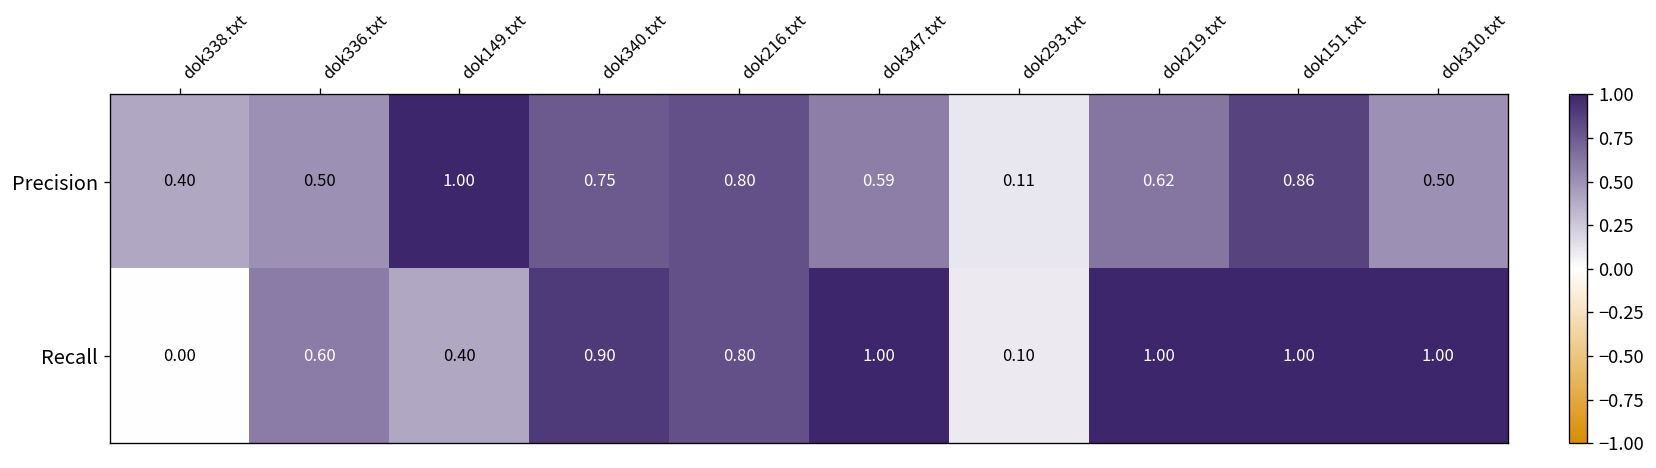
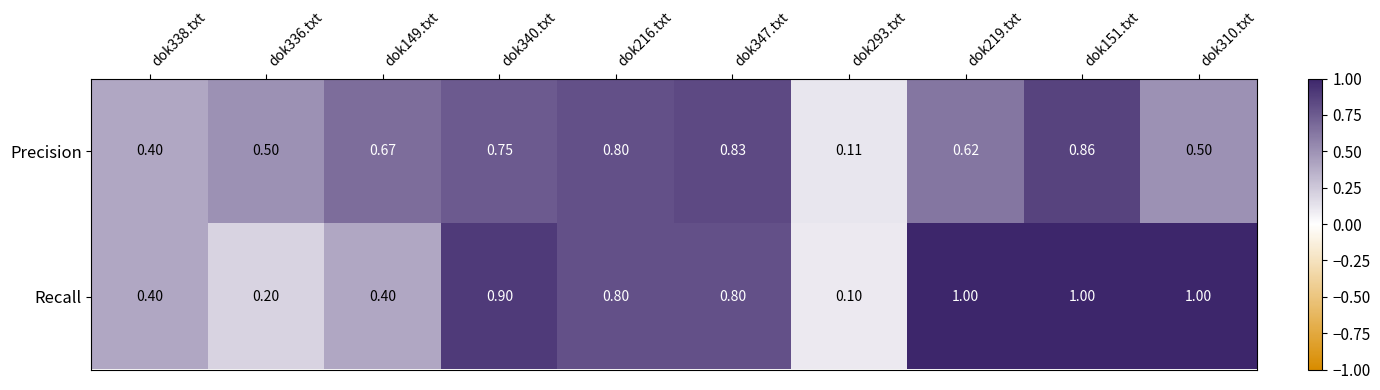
  {
    "Precision": {
      "dok338.txt": 0.40,
      "dok336.txt": 0.50,
-     "dok149.txt": 1.00,
+     "dok149.txt": 0.67,
      "dok340.txt": 0.75,
      "dok216.txt": 0.80,
-     "dok347.txt": 0.59,
+     "dok347.txt": 0.83,
      "dok293.txt": 0.11,
      "dok219.txt": 0.62,
      "dok151.txt": 0.86,
      "dok310.txt": 0.50
    },
    "Recall": {
-     "dok338.txt": 0.00,
-     "dok336.txt": 0.60,
+     "dok338.txt": 0.40,
+     "dok336.txt": 0.20,
      "dok149.txt": 0.40,
      "dok340.txt": 0.90,
      "dok216.txt": 0.80,
-     "dok347.txt": 1.00,
+     "dok347.txt": 0.80,
      "dok293.txt": 0.10,
      "dok219.txt": 1.00,
      "dok151.txt": 1.00,
      "dok310.txt": 1.00
    }
  }
